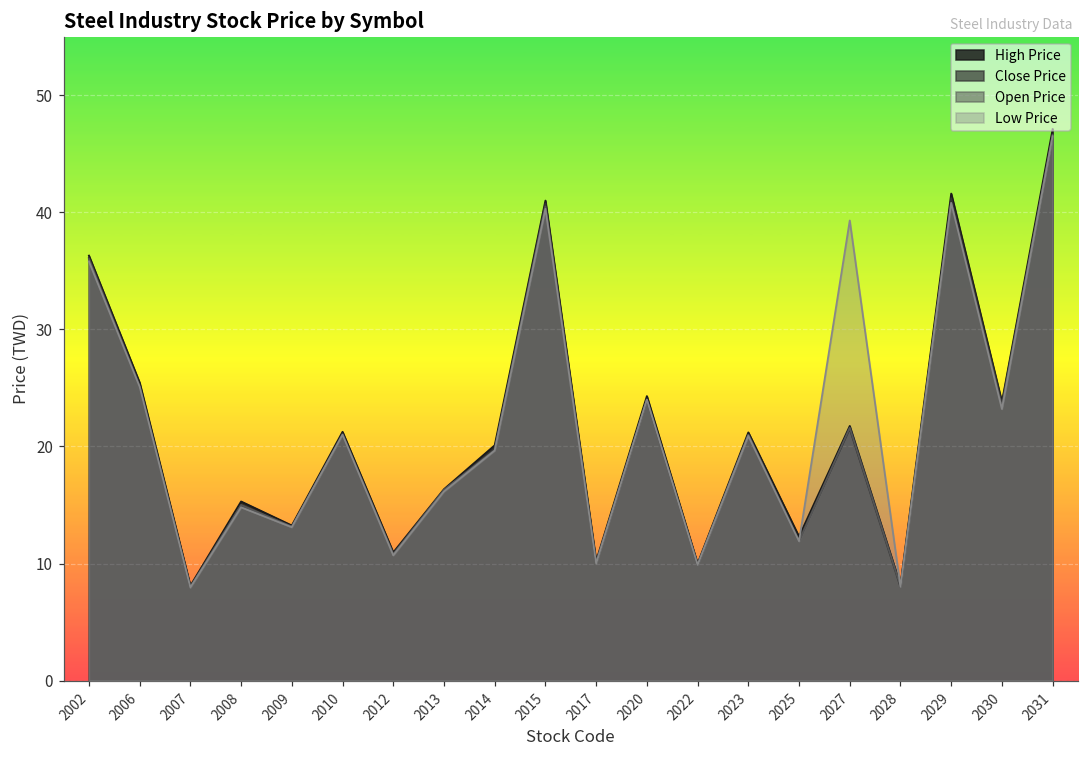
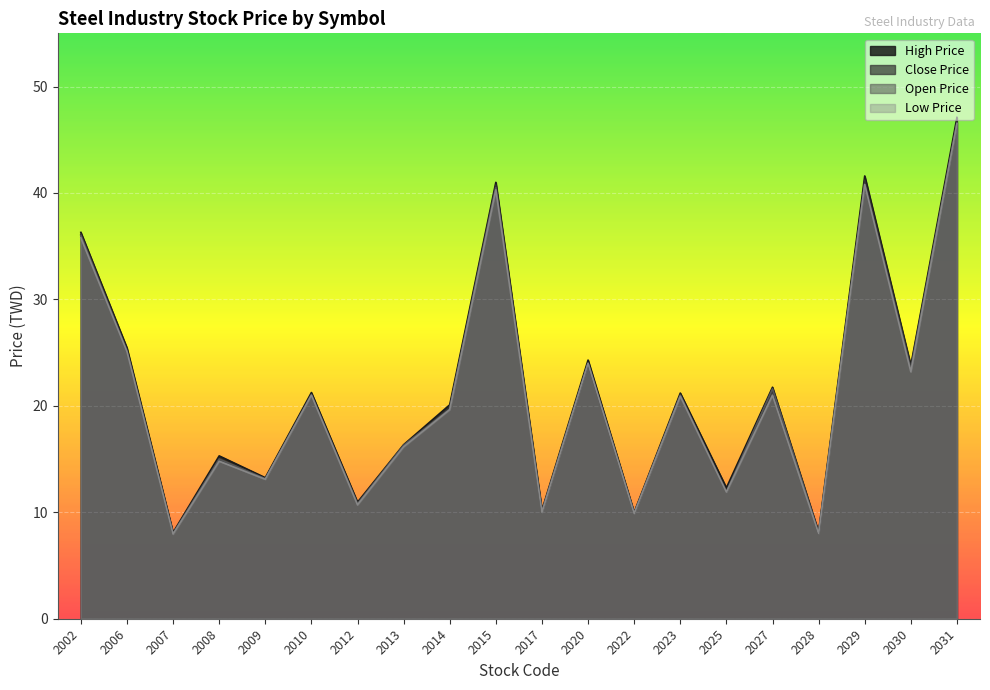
  {
    "Low Price": {
-     "2027": 39.3
+     "2027": 21.0
    }
  }
